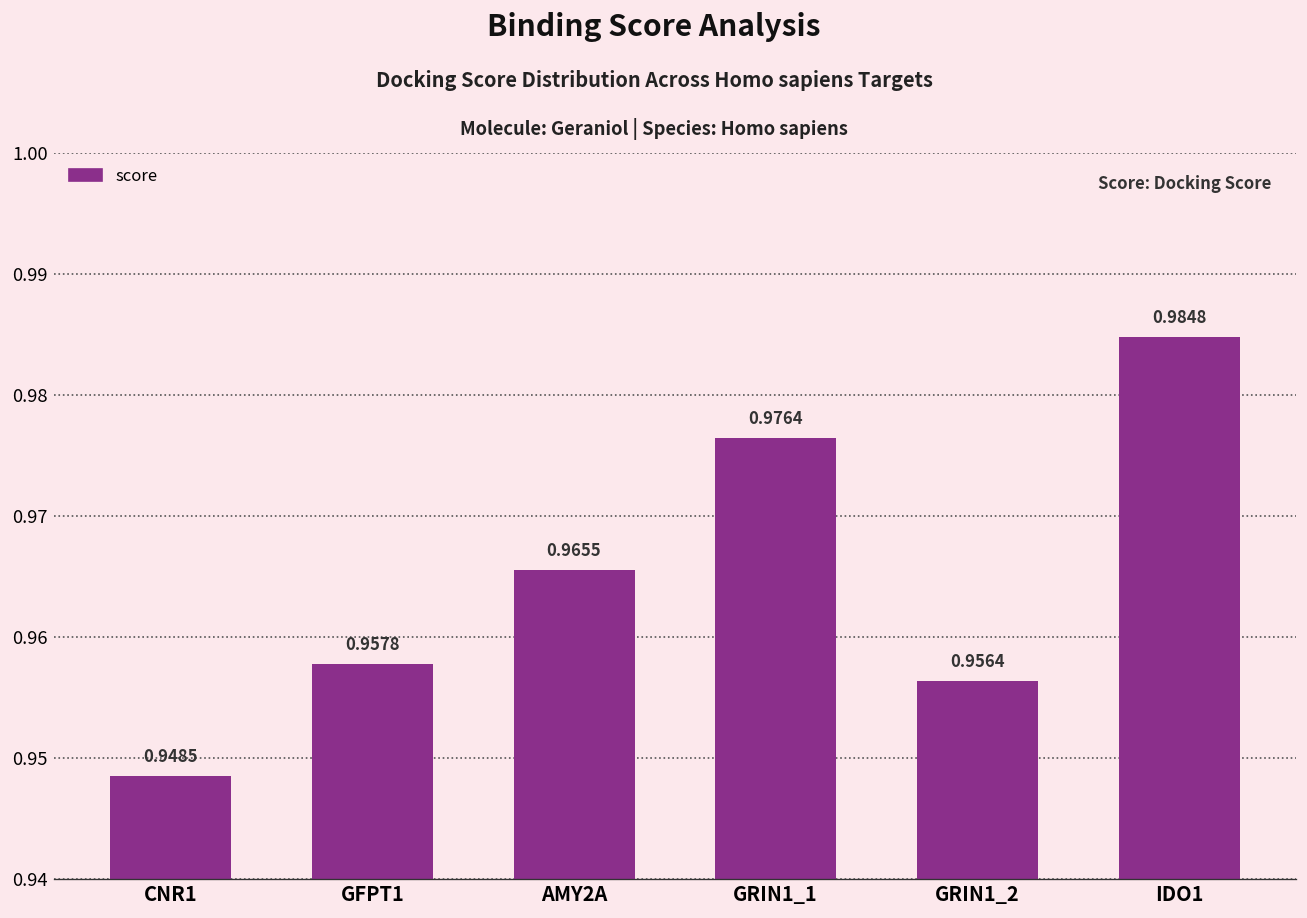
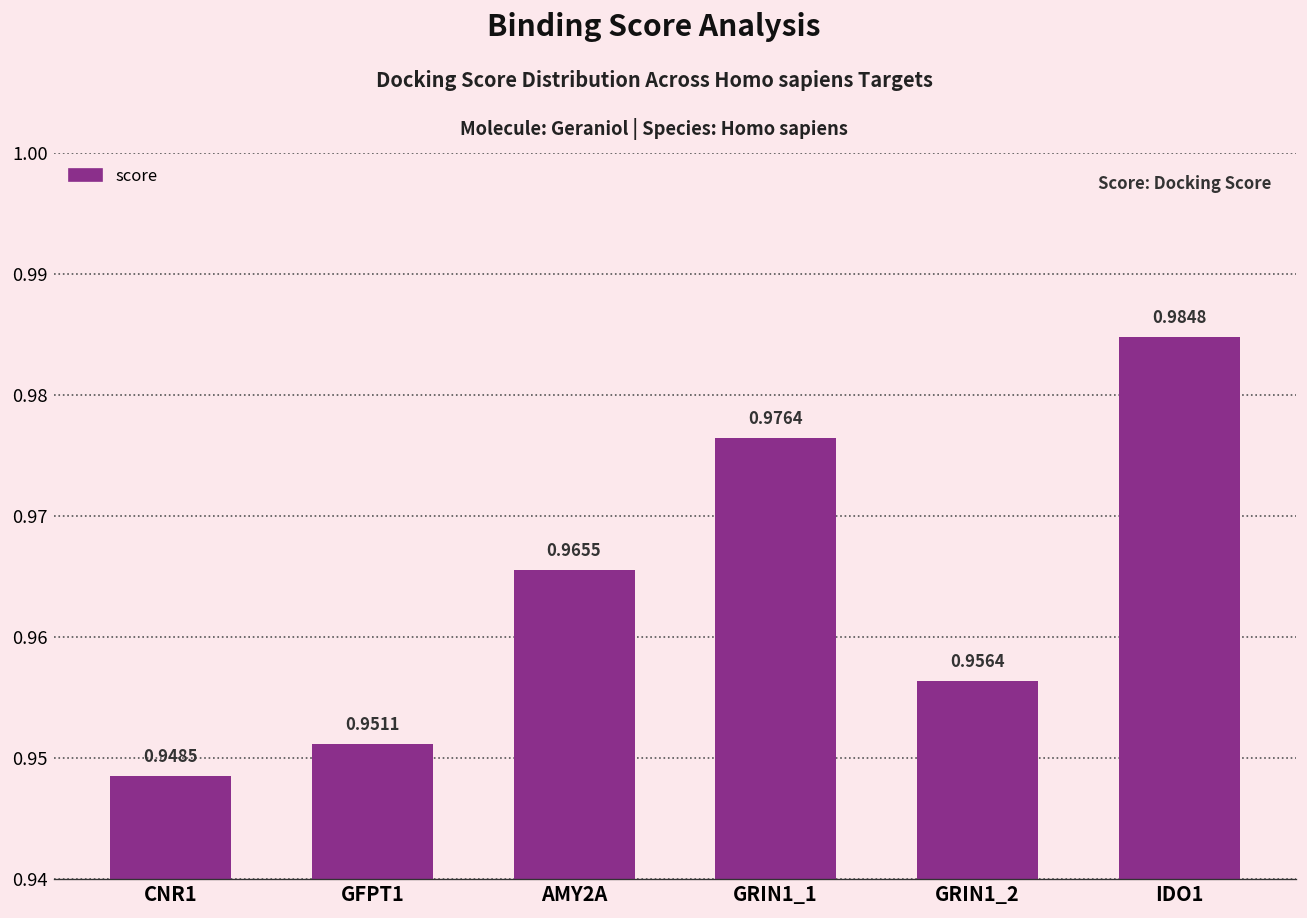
  {
    "CNR1": 0.9485,
-   "GFPT1": 0.9578,
+   "GFPT1": 0.9511,
    "AMY2A": 0.9655,
    "GRIN1_1": 0.9764,
    "GRIN1_2": 0.9564,
    "IDO1": 0.9848
  }
